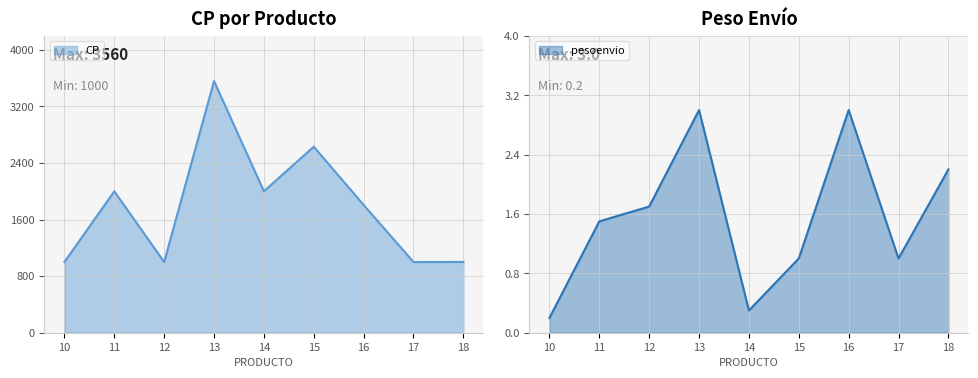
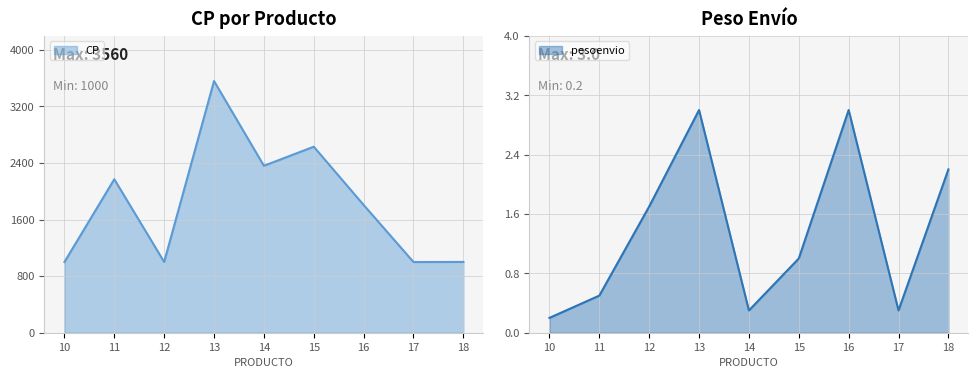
  {
    "CP por Producto": {
      "10": 1000,
-     "11": 2000,
+     "11": 2200,
      "12": 1000,
      "13": 3600,
-     "14": 2000,
+     "14": 2400,
      "15": 2600,
      "16": 1800,
      "17": 1000,
      "18": 1000
    },
    "Peso Envío": {
      "10": 0.2,
-     "11": 1.5,
+     "11": 0.5,
      "12": 1.7,
      "13": 3.0,
      "14": 0.3,
      "15": 1.0,
      "16": 3.0,
-     "17": 1.0,
+     "17": 0.3,
      "18": 2.2
    }
  }
